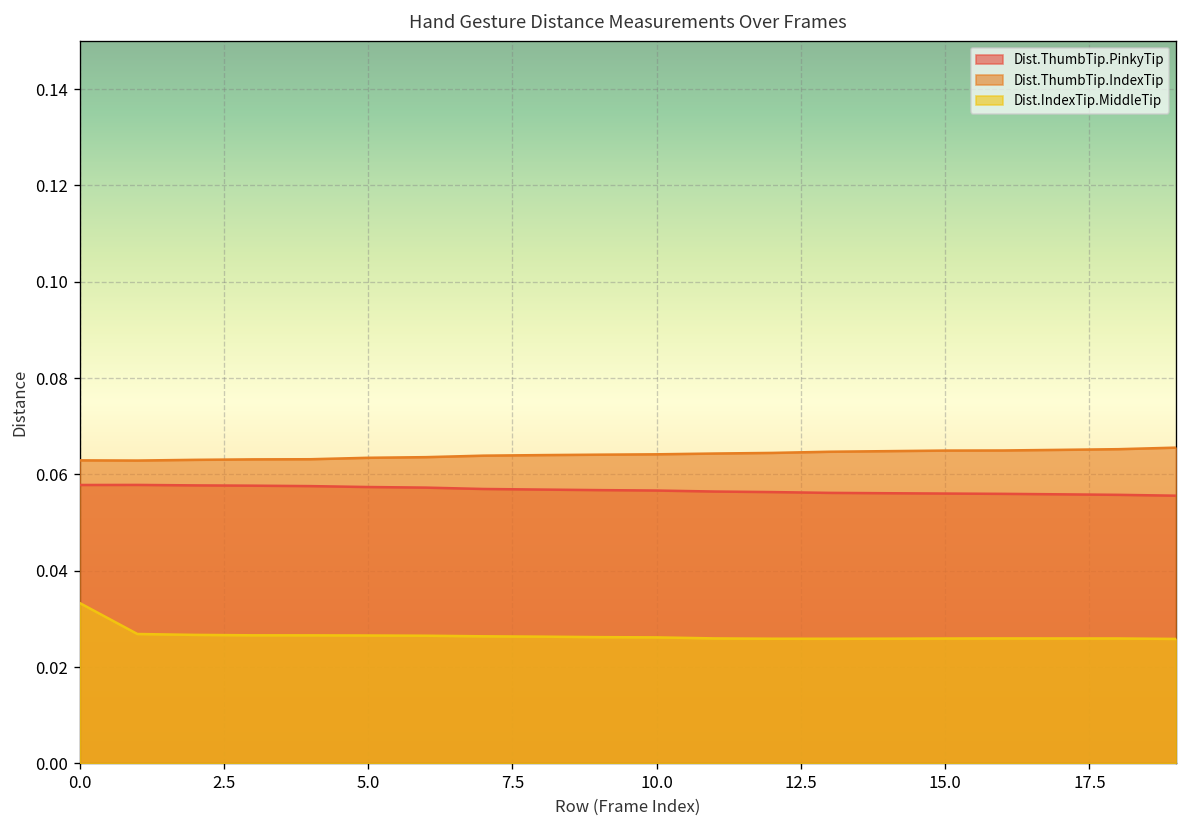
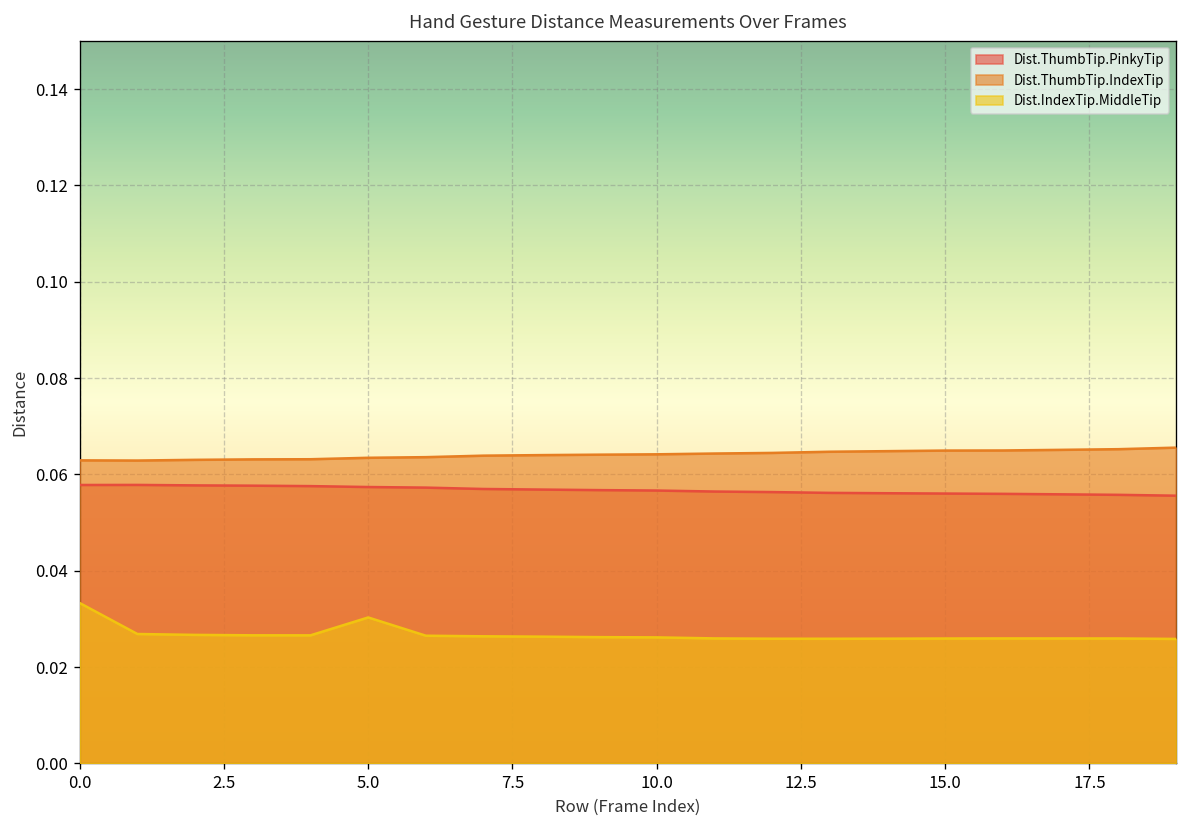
  {
    "Dist.IndexTip.MiddleTip": {
      "0.0": 0.033,
-     "5.0": 0.027,
+     "5.0": 0.030,
      "10.0": 0.026,
      "15.0": 0.026
    }
  }
